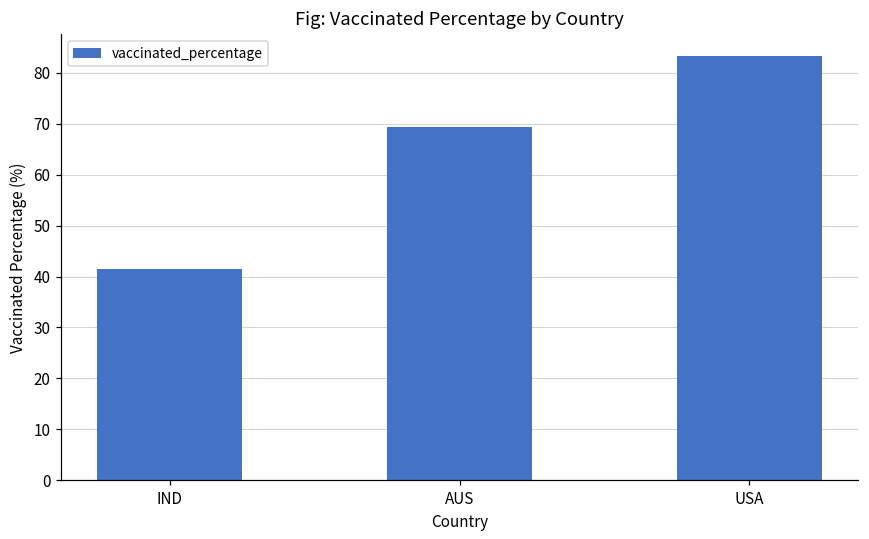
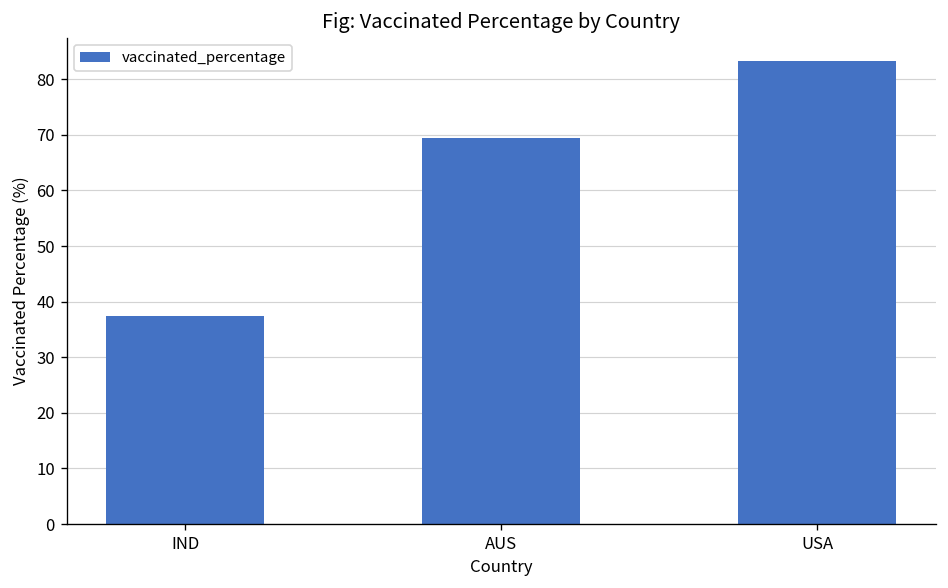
  {
-   "IND": 41,
+   "IND": 38,
    "AUS": 69,
    "USA": 83
  }
